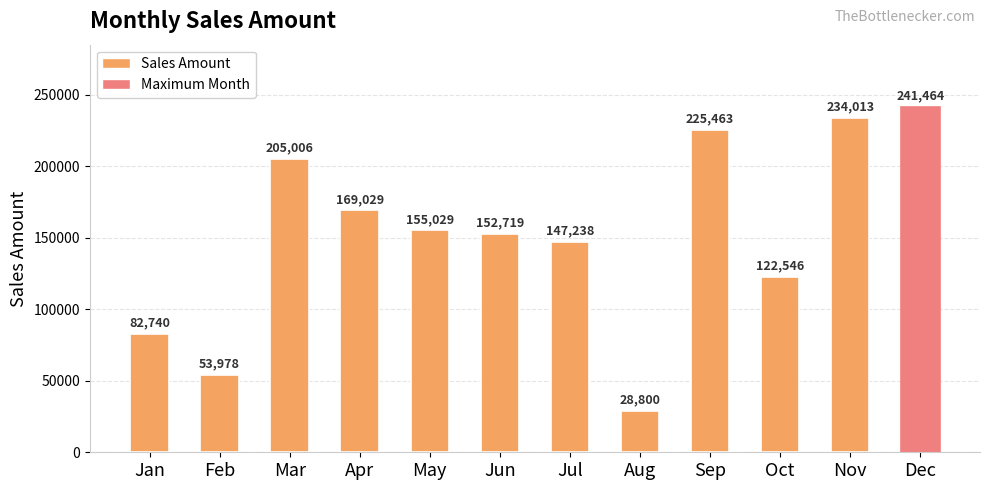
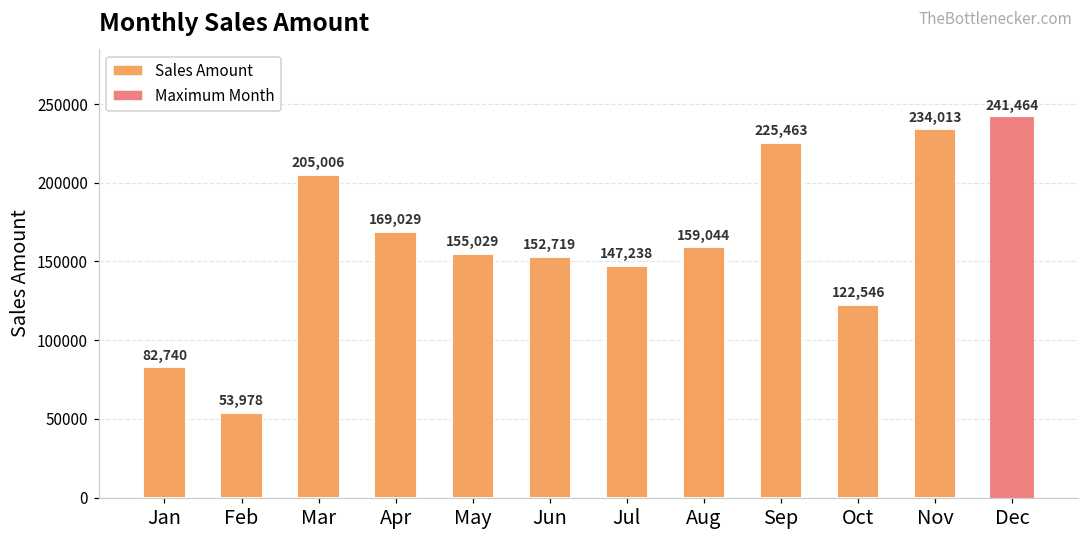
  {
    "Jan": "82,740",
    "Feb": "53,978",
    "Mar": "205,006",
    "Apr": "169,029",
    "May": "155,029",
    "Jun": "152,719",
    "Jul": "147,238",
-   "Aug": "28,800",
+   "Aug": "159,044",
    "Sep": "225,463",
    "Oct": "122,546",
    "Nov": "234,013",
    "Dec": "241,464"
  }
